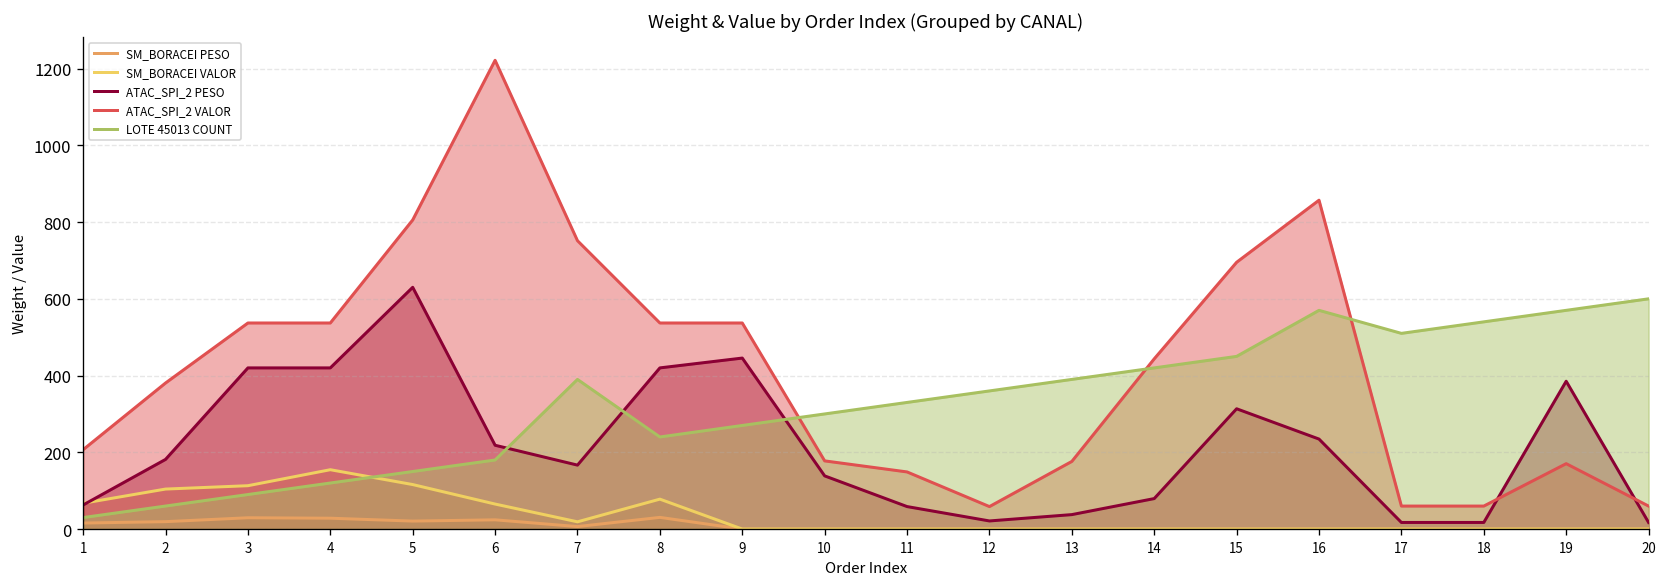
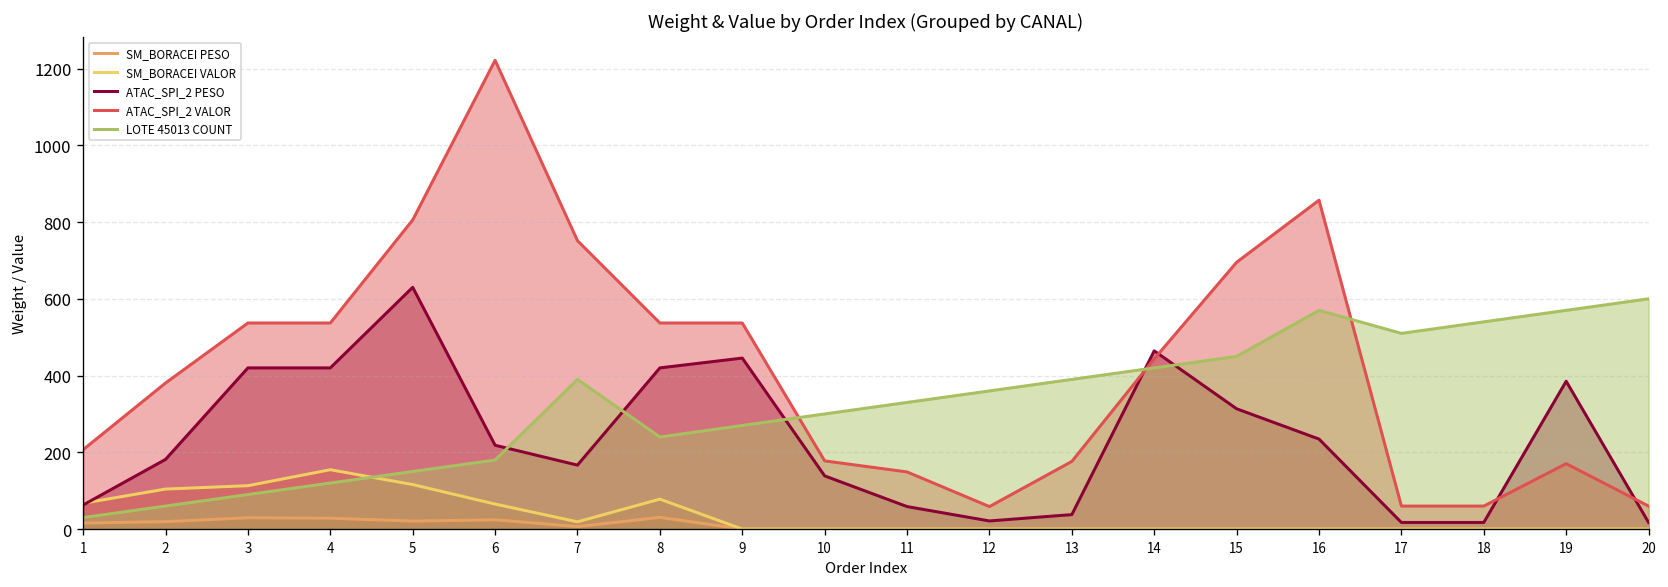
  {
    "ATAC_SPI_2 PESO": {
      "2": 180,
      "3": 420,
      "4": 420,
      "5": 630,
      "6": 220,
      "7": 170,
      "8": 420,
      "9": 450,
      "10": 140,
      "11": 60,
      "12": 20,
      "13": 40,
-     "14": 80,
+     "14": 460,
      "15": 310,
      "16": 230,
      "17": 20,
      "18": 20,
      "19": 390,
      "20": 20
    },
    "ATAC_SPI_2 VALOR": {
      "1": 210,
      "2": 380,
      "3": 540,
      "4": 540,
      "5": 810,
      "6": 1220,
      "7": 750,
      "8": 540,
      "9": 540,
      "10": 180,
      "11": 150,
      "12": 60,
      "13": 180,
      "14": 440,
      "15": 700,
      "16": 860,
      "17": 60,
      "18": 60,
      "19": 170,
      "20": 60
    },
    "LOTE 45013 COUNT": {
      "1": 30,
      "2": 60,
      "3": 90,
      "4": 120,
      "5": 150,
      "6": 180,
      "7": 390,
      "8": 240,
      "9": 270,
      "10": 300,
      "11": 330,
      "12": 360,
      "13": 390,
      "14": 420,
      "15": 450,
      "16": 570,
      "17": 510,
      "18": 540,
      "19": 570,
      "20": 600
    }
  }
